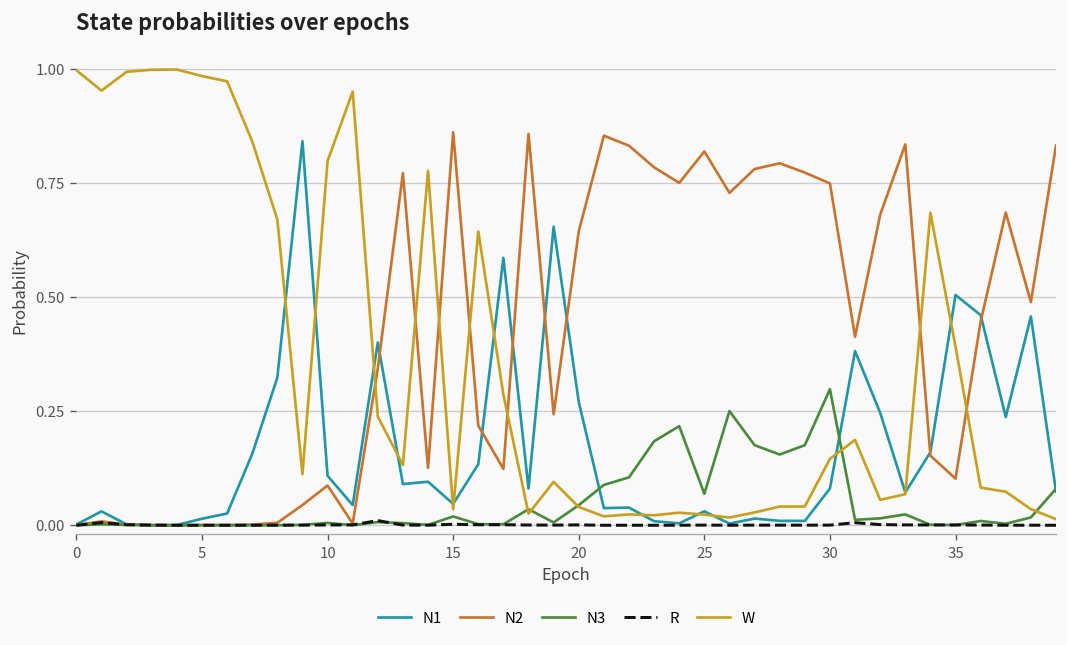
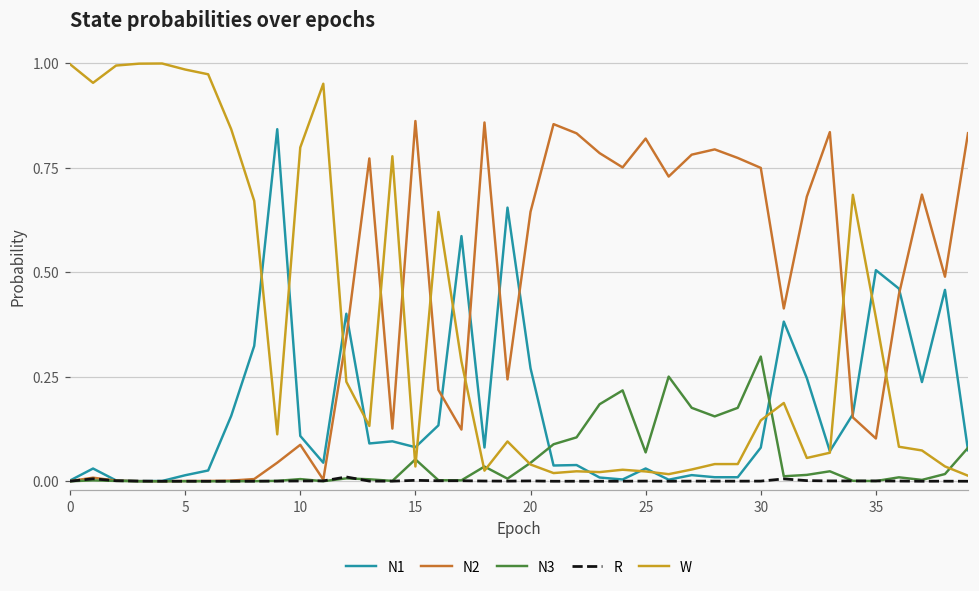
  {
    "N1": {
      "5": 0.01,
      "10": 0.11,
-     "15": 0.05,
+     "15": 0.08,
      "20": 0.27,
      "25": 0.03,
      "30": 0.08,
      "35": 0.50
    },
    "N3": {
-     "15": 0.02,
+     "15": 0.05,
      "25": 0.07,
      "30": 0.30
    },
    "R": {
      "15": 0.00,
      "20": 0.00,
      "25": 0.00,
      "30": 0.00
    }
  }
